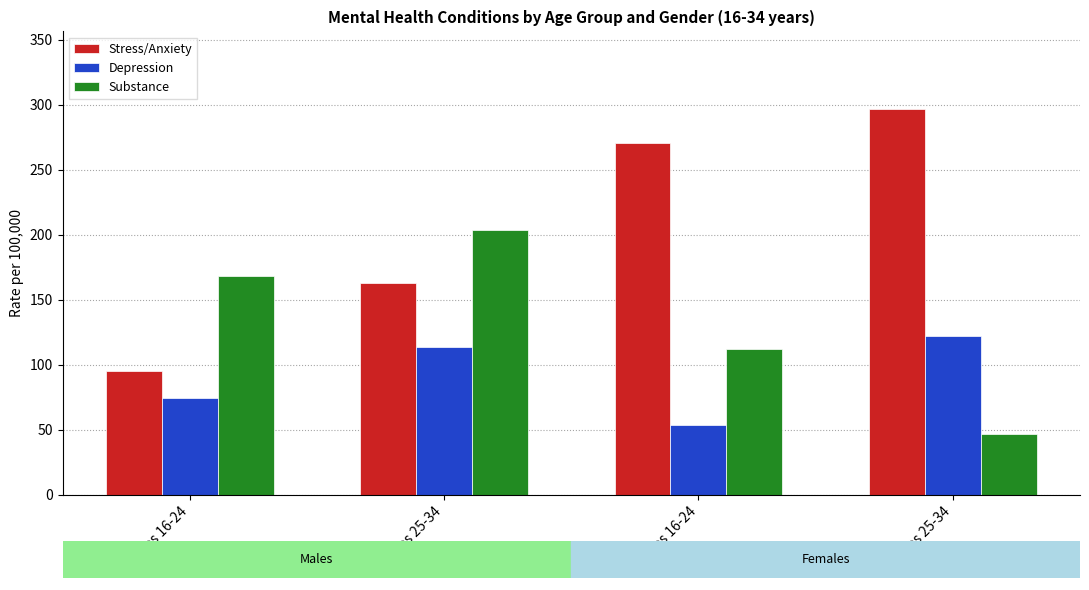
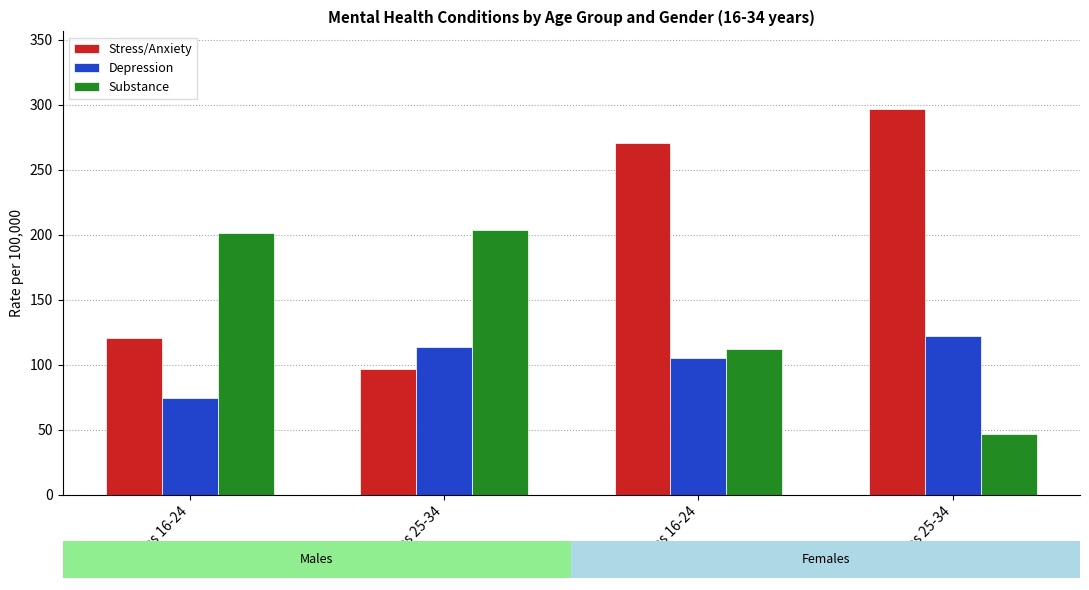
  {
    "Stress/Anxiety": {
-     "Males 16-24": 95,
-     "Males 25-34": 163,
+     "Males 16-24": 120,
+     "Males 25-34": 96,
      "Females 16-24": 271,
      "Females 25-34": 297
    },
    "Depression": {
      "Males 16-24": 74,
      "Males 25-34": 113,
-     "Females 16-24": 53,
+     "Females 16-24": 105,
      "Females 25-34": 122
    },
    "Substance": {
-     "Males 16-24": 168,
+     "Males 16-24": 201,
      "Males 25-34": 203,
      "Females 16-24": 112,
      "Females 25-34": 47
    }
  }
